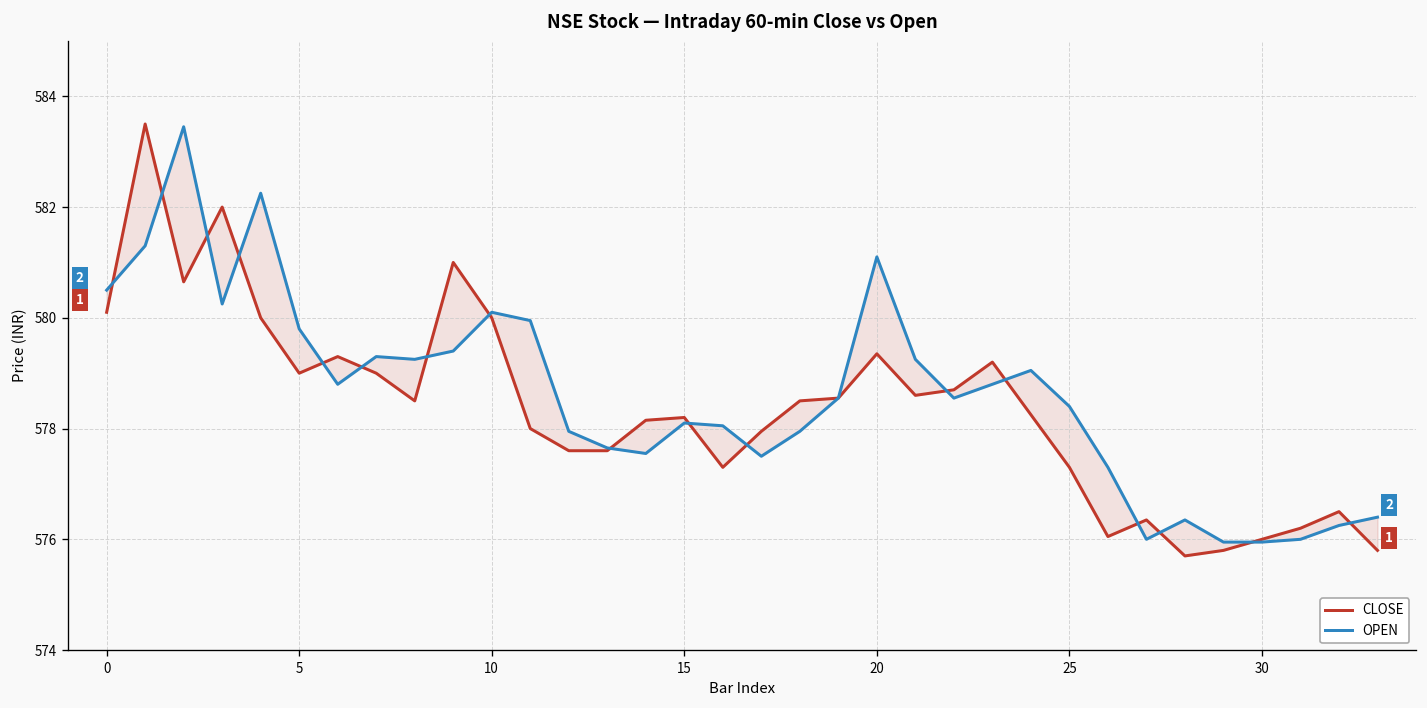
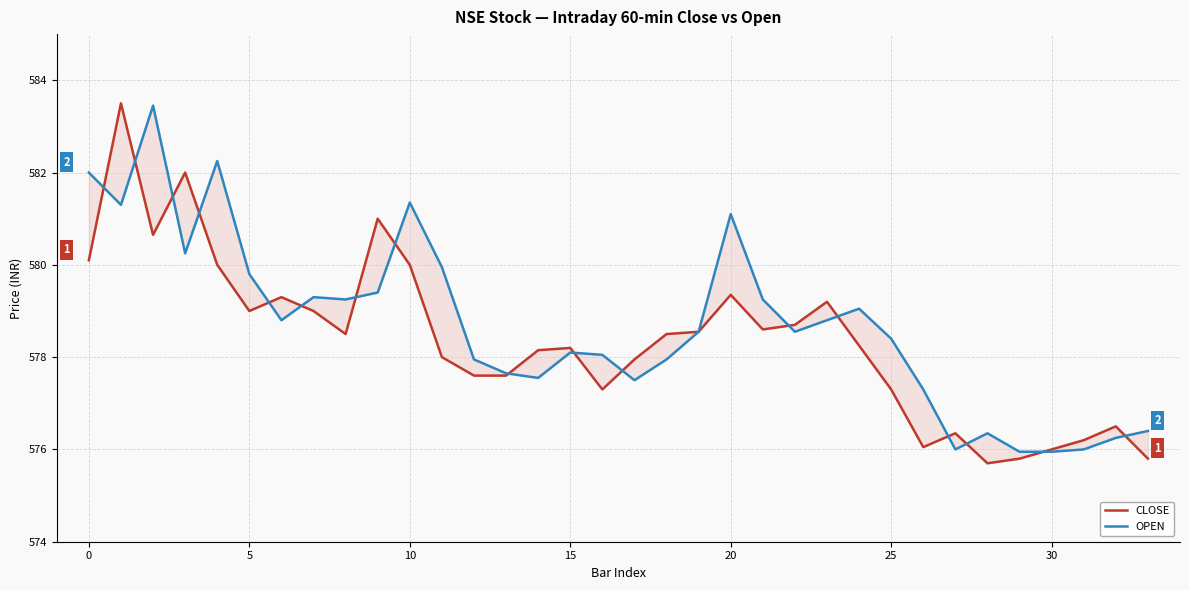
  {
    "OPEN": {
-     "0": 580.5,
-     "10": 580.1,
+     "0": 582.0,
+     "10": 581.4,
      "15": 578.1
    }
  }
